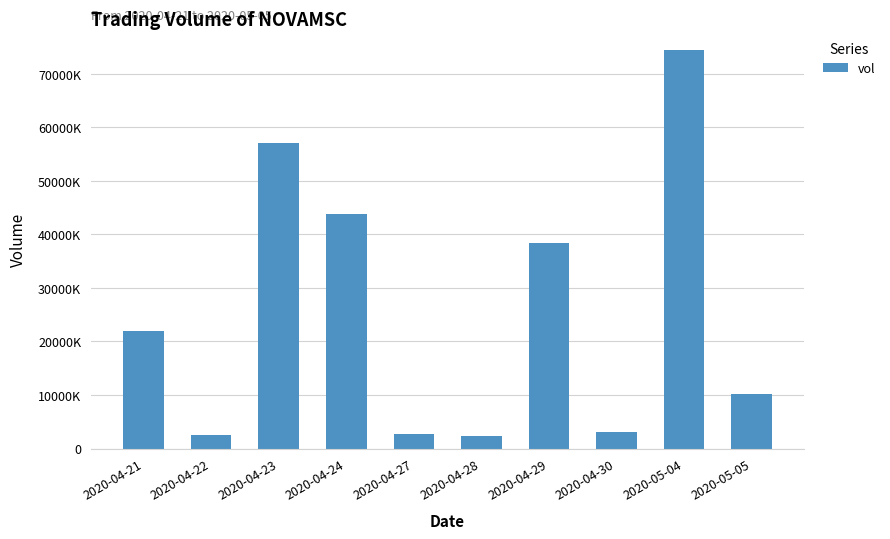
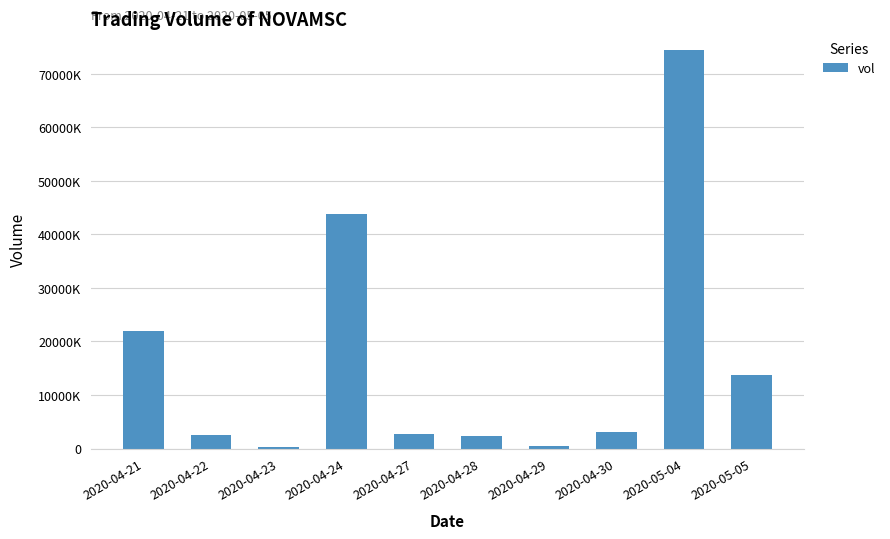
  {
    "2020-04-21": 22000000,
    "2020-04-22": 2000000,
-   "2020-04-23": 57000000,
+   "2020-04-23": 0,
    "2020-04-24": 44000000,
    "2020-04-27": 3000000,
    "2020-04-28": 2000000,
-   "2020-04-29": 38000000,
+   "2020-04-29": 1000000,
    "2020-04-30": 3000000,
    "2020-05-04": 74000000,
-   "2020-05-05": 10000000
+   "2020-05-05": 14000000
  }
